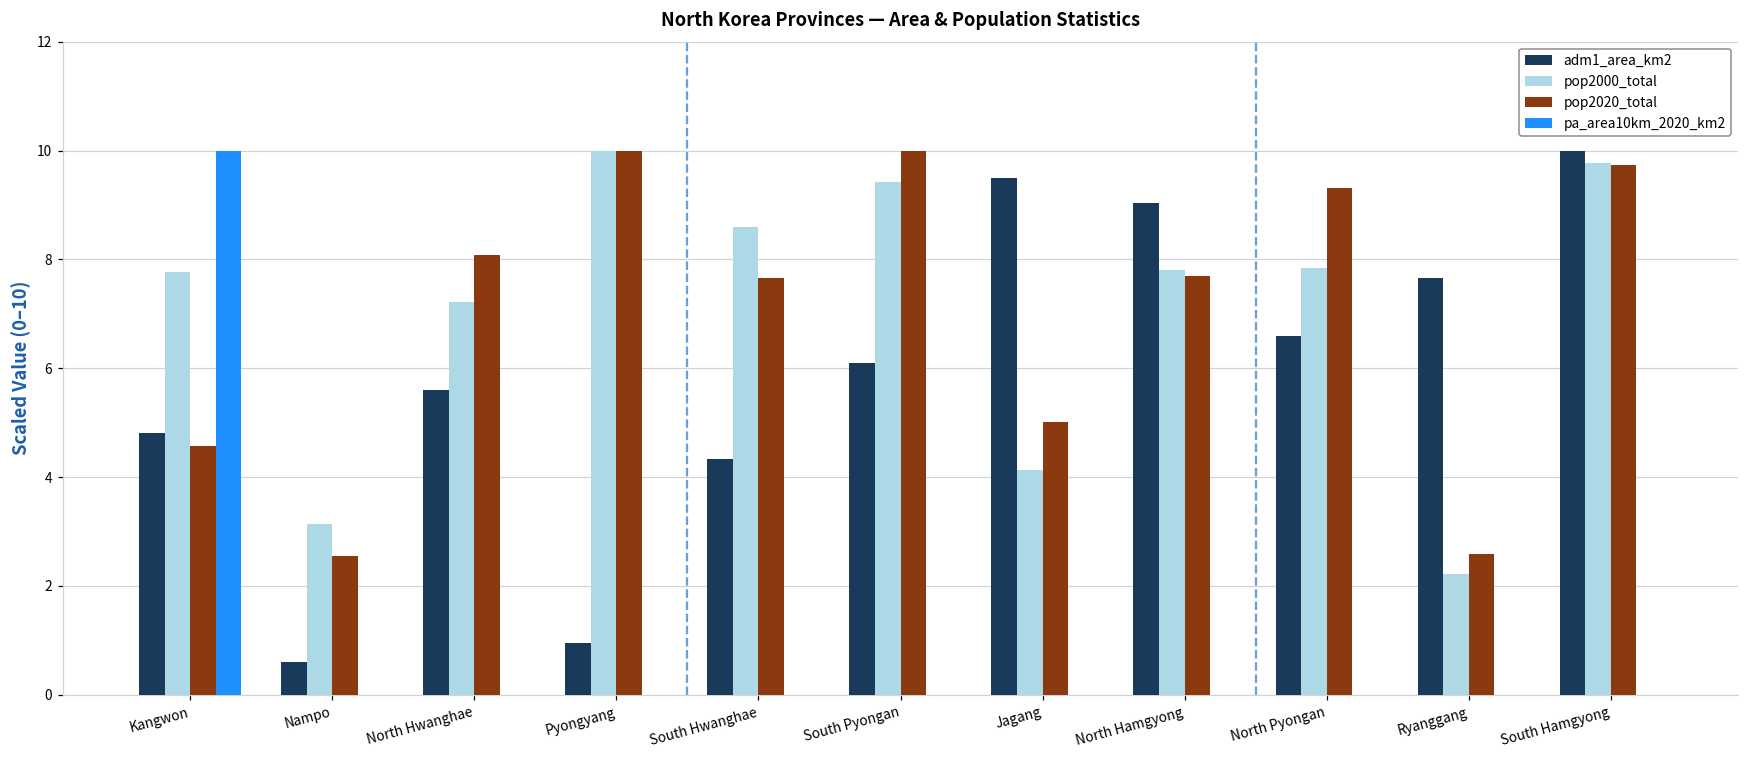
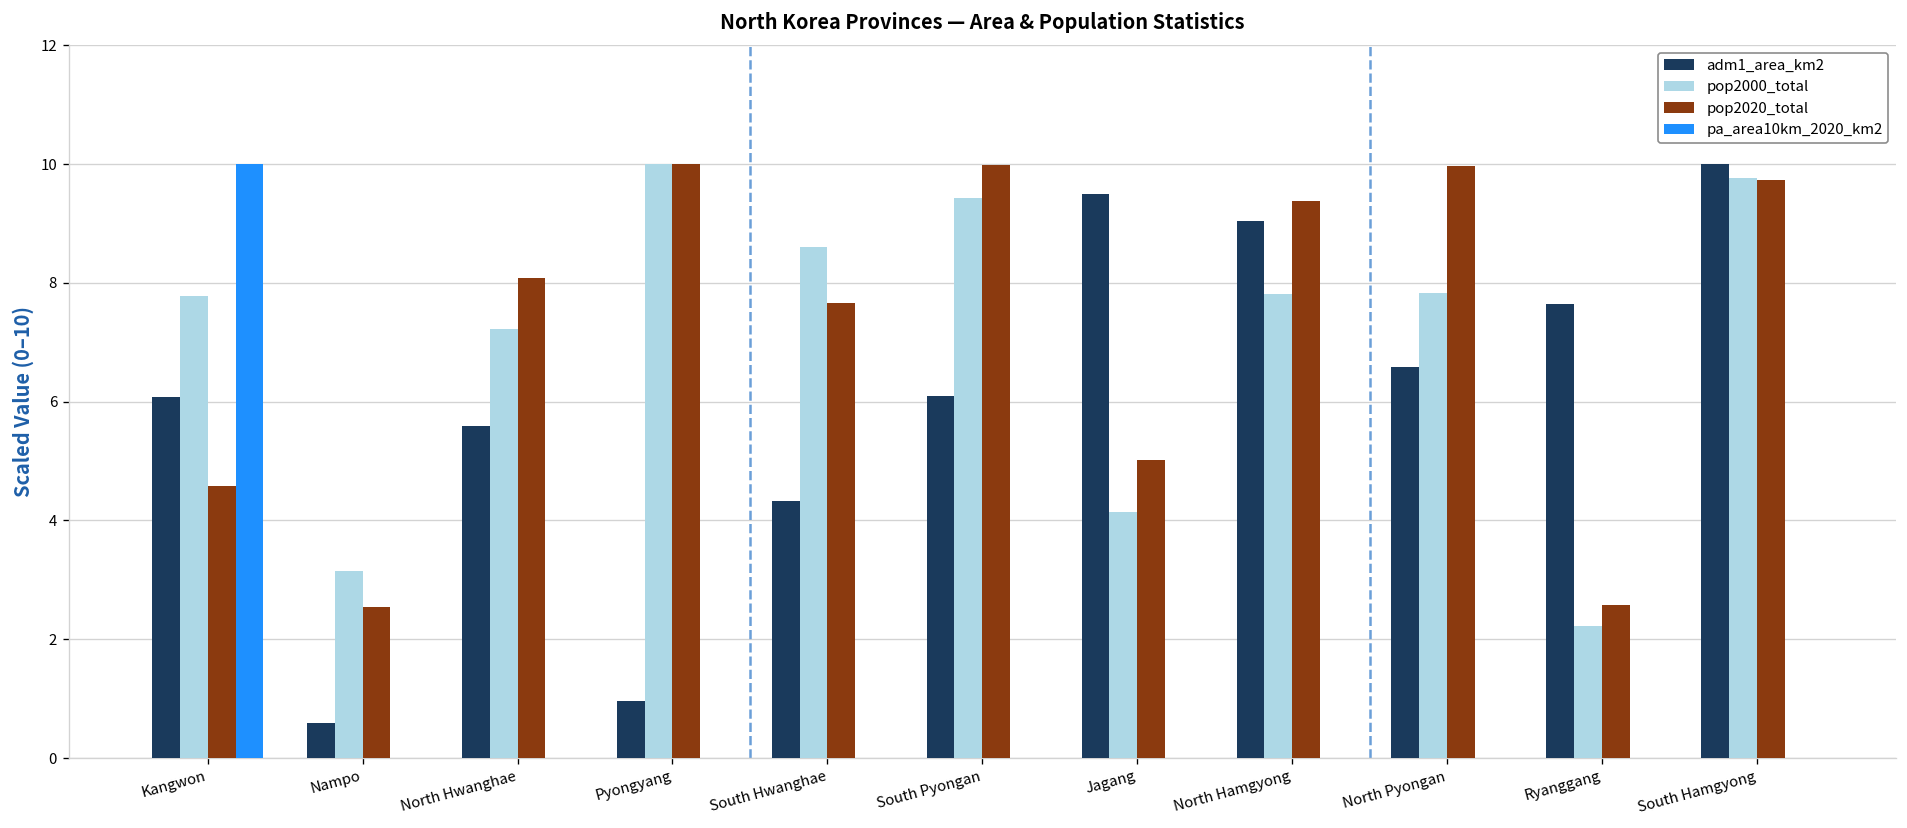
  {
    "adm1_area_km2": {
-     "Kangwon": 4.8,
+     "Kangwon": 6.1,
      "Nampo": 0.6,
      "North Hwanghae": 5.6,
      "Pyongyang": 1.0,
      "South Hwanghae": 4.3,
      "South Pyongan": 6.1,
      "Jagang": 9.5,
      "North Hamgyong": 9.0,
      "North Pyongan": 6.6,
      "Ryanggang": 7.7,
      "South Hamgyong": 10.0
    },
    "pop2000_total": {
      "Kangwon": 7.8,
      "Nampo": 3.1,
      "North Hwanghae": 7.2,
      "Pyongyang": 10.0,
      "South Hwanghae": 8.6,
      "South Pyongan": 9.4,
      "Jagang": 4.1,
      "North Hamgyong": 7.8,
      "North Pyongan": 7.8,
      "Ryanggang": 2.2,
      "South Hamgyong": 9.8
    },
    "pop2020_total": {
      "Kangwon": 4.6,
      "Nampo": 2.5,
      "North Hwanghae": 8.1,
      "Pyongyang": 10.0,
      "South Hwanghae": 7.7,
      "South Pyongan": 10.0,
      "Jagang": 5.0,
-     "North Hamgyong": 7.7,
-     "North Pyongan": 9.3,
+     "North Hamgyong": 9.4,
+     "North Pyongan": 10.0,
      "Ryanggang": 2.6,
      "South Hamgyong": 9.7
    },
    "pa_area10km_2020_km2": {
      "Kangwon": 10.0,
      "Nampo": 0.0,
      "North Hwanghae": 0.0,
      "Pyongyang": 0.0,
      "South Hwanghae": 0.0,
      "South Pyongan": 0.0,
      "Jagang": 0.0,
      "North Hamgyong": 0.0,
      "North Pyongan": 0.0,
      "Ryanggang": 0.0,
      "South Hamgyong": 0.0
    }
  }
